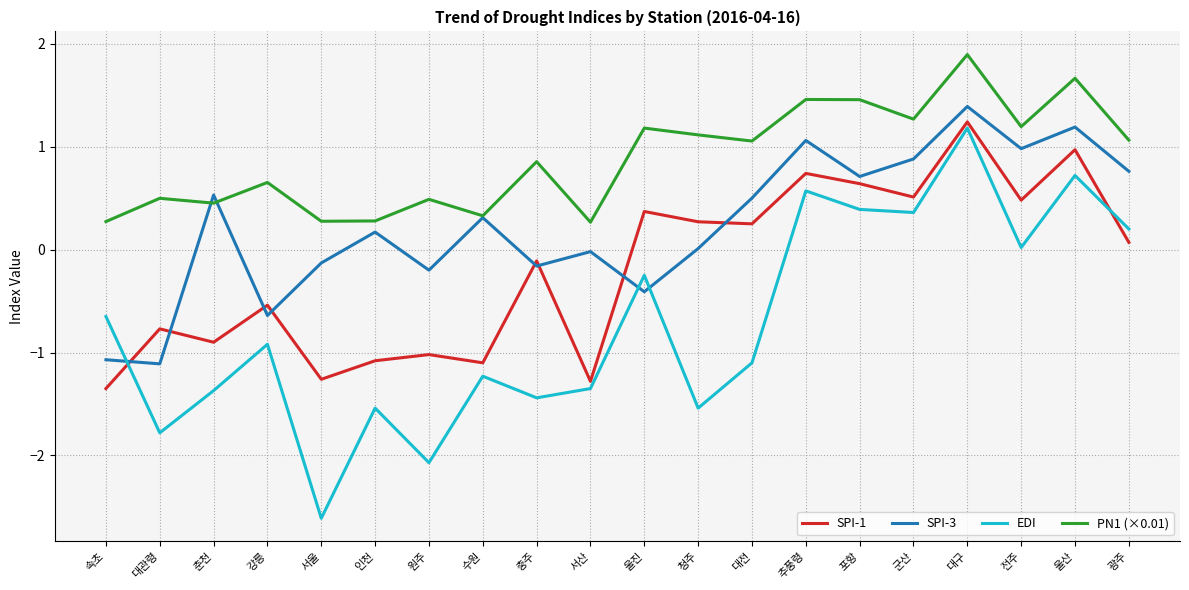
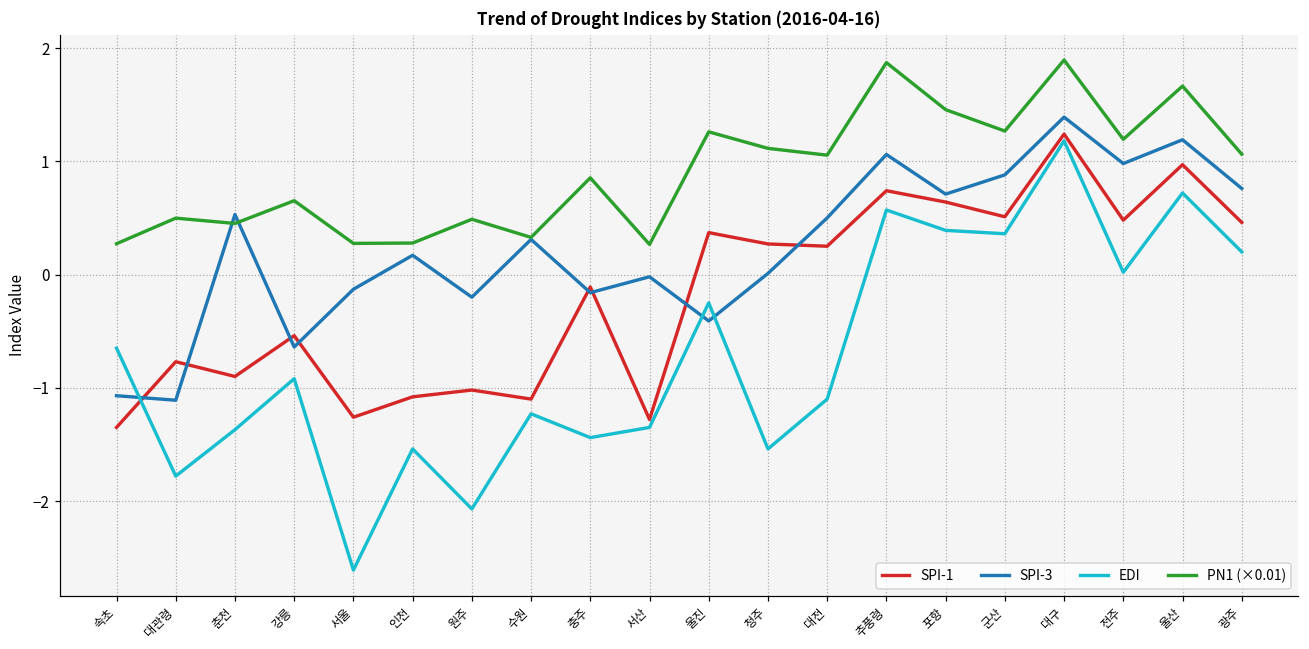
  {
    "SPI-1": {
      "속초": -1.35,
      "대관령": -0.77,
      "춘천": -0.90,
      "강릉": -0.54,
      "서울": -1.26,
      "인천": -1.08,
      "원주": -1.02,
      "수원": -1.10,
      "충주": -0.11,
      "서산": -1.28,
      "울진": 0.37,
      "청주": 0.27,
      "대전": 0.25,
      "추풍령": 0.74,
      "포항": 0.64,
      "군산": 0.51,
      "대구": 1.24,
      "전주": 0.48,
      "울산": 0.97,
-     "광주": 0.07
+     "광주": 0.46
    },
    "SPI-3": {
      "속초": -1.07,
      "대관령": -1.11,
      "춘천": 0.53,
      "강릉": -0.64,
      "서울": -0.13,
      "인천": 0.17,
      "원주": -0.20,
      "충주": -0.16,
      "서산": -0.02,
      "울진": -0.41,
      "청주": 0.01,
      "대전": 0.50,
      "추풍령": 1.06,
      "포항": 0.71,
      "군산": 0.88,
      "대구": 1.39,
      "전주": 0.98,
      "울산": 1.19,
      "광주": 0.76
    },
    "EDI": {
      "속초": -0.65,
      "대관령": -1.78,
      "춘천": -1.37,
      "강릉": -0.92,
      "서울": -2.61,
      "인천": -1.54,
      "원주": -2.07,
      "수원": -1.23,
      "충주": -1.44,
      "서산": -1.35,
      "울진": -0.25,
      "청주": -1.54,
      "대전": -1.10,
      "추풍령": 0.57,
      "포항": 0.39,
      "군산": 0.36,
      "대구": 1.18,
      "전주": 0.02,
      "울산": 0.72,
      "광주": 0.20
    },
    "PN1 (×0.01)": {
      "속초": 0.27,
      "대관령": 0.50,
      "춘천": 0.45,
      "강릉": 0.65,
      "서울": 0.28,
      "인천": 0.28,
      "원주": 0.49,
      "충주": 0.85,
      "서산": 0.27,
-     "울진": 1.18,
+     "울진": 1.26,
      "청주": 1.11,
      "대전": 1.05,
-     "추풍령": 1.46,
+     "추풍령": 1.87,
      "포항": 1.46,
      "군산": 1.27,
      "대구": 1.89,
      "전주": 1.19,
      "울산": 1.66,
      "광주": 1.06
    }
  }
